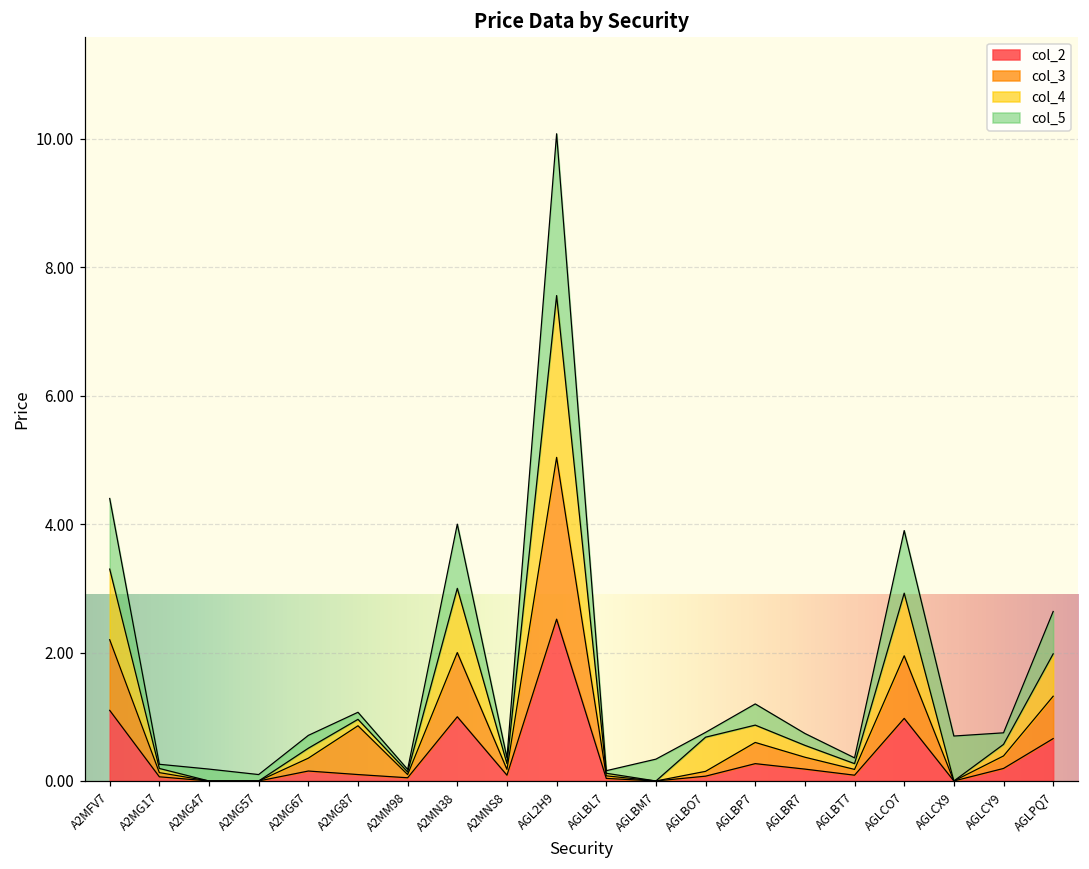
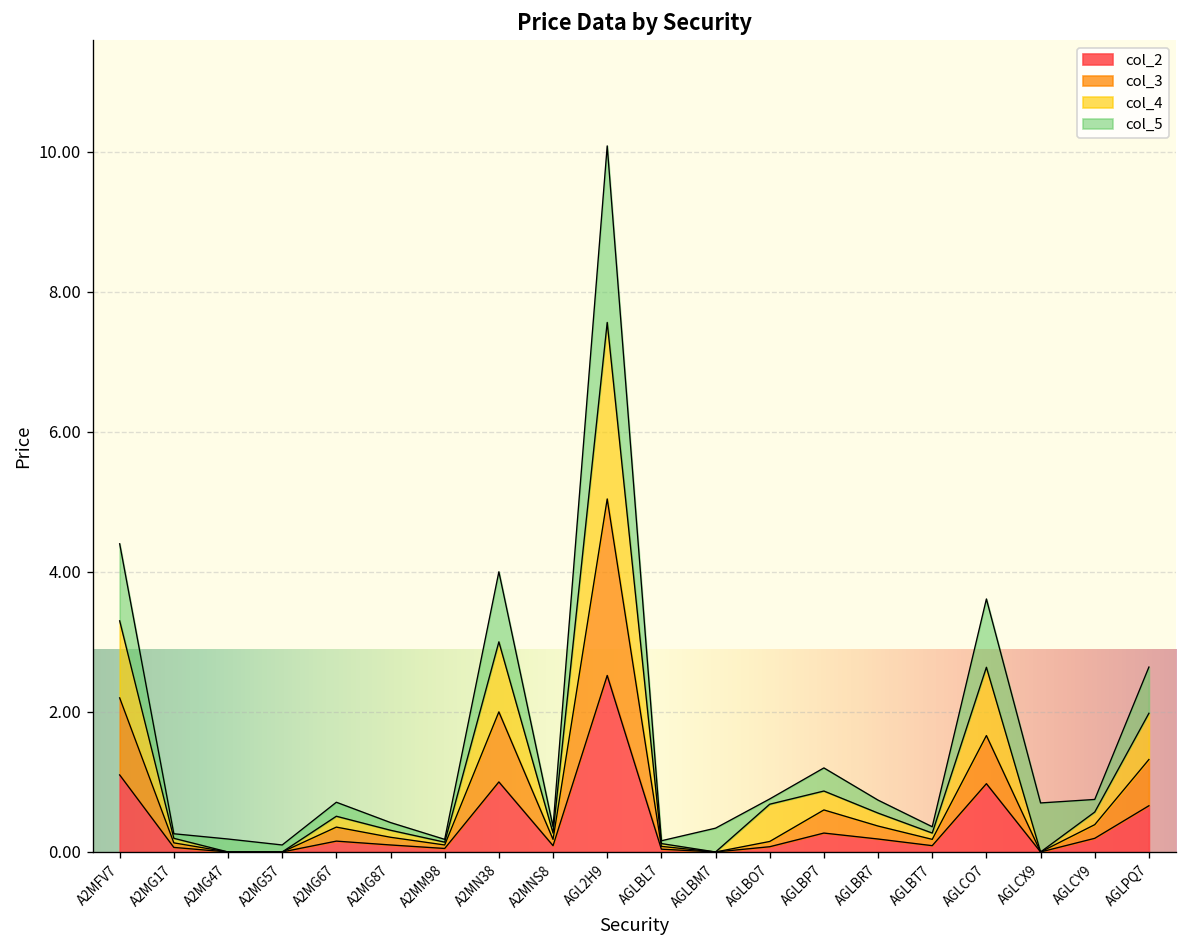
  {
    "col_2": {
      "A2MFV7": 1.1,
      "A2MG17": 0.1,
      "A2MG67": 0.2,
      "A2MG87": 0.1,
      "A2MM98": 0.1,
      "A2MN38": 1.0,
      "A2MNS8": 0.1,
      "AGL2H9": 2.5,
      "AGLBO7": 0.1,
      "AGLBP7": 0.3,
      "AGLBR7": 0.2,
      "AGLBT7": 0.1,
      "AGLCO7": 1.0,
      "AGLCY9": 0.2,
      "AGLPQ7": 0.7
    },
    "col_3": {
      "A2MFV7": 1.1,
      "A2MG17": 0.1,
      "A2MG67": 0.2,
-     "A2MG87": 0.8,
+     "A2MG87": 0.1,
      "A2MN38": 1.0,
      "A2MNS8": 0.1,
      "AGL2H9": 2.5,
      "AGLBO7": 0.1,
      "AGLBP7": 0.3,
      "AGLBR7": 0.2,
      "AGLBT7": 0.1,
-     "AGLCO7": 1.0,
+     "AGLCO7": 0.7,
      "AGLCY9": 0.2,
      "AGLPQ7": 0.7
    },
    "col_4": {
      "A2MFV7": 1.1,
      "A2MG17": 0.1,
      "A2MG67": 0.2,
      "A2MG87": 0.1,
      "A2MN38": 1.0,
      "A2MNS8": 0.1,
      "AGL2H9": 2.5,
      "AGLBO7": 0.5,
      "AGLBP7": 0.3,
      "AGLBR7": 0.2,
      "AGLBT7": 0.1,
      "AGLCO7": 1.0,
      "AGLCY9": 0.2,
      "AGLPQ7": 0.7
    },
    "col_5": {
      "A2MFV7": 1.1,
      "A2MG17": 0.1,
      "A2MG47": 0.2,
      "A2MG57": 0.1,
      "A2MG67": 0.2,
      "A2MG87": 0.1,
      "A2MN38": 1.0,
      "A2MNS8": 0.1,
      "AGL2H9": 2.5,
      "AGLBM7": 0.3,
      "AGLBO7": 0.1,
      "AGLBP7": 0.3,
      "AGLBR7": 0.2,
      "AGLBT7": 0.1,
      "AGLCO7": 1.0,
      "AGLCX9": 0.7,
      "AGLCY9": 0.2,
      "AGLPQ7": 0.7
    }
  }
